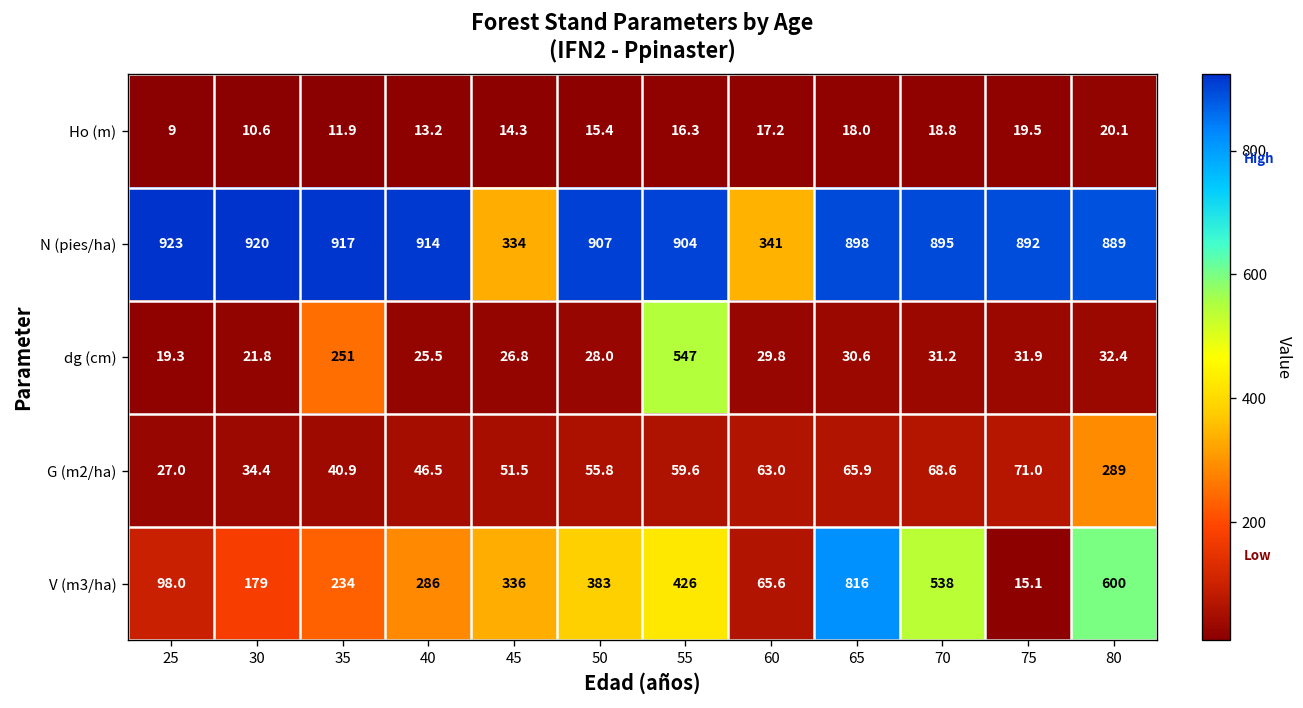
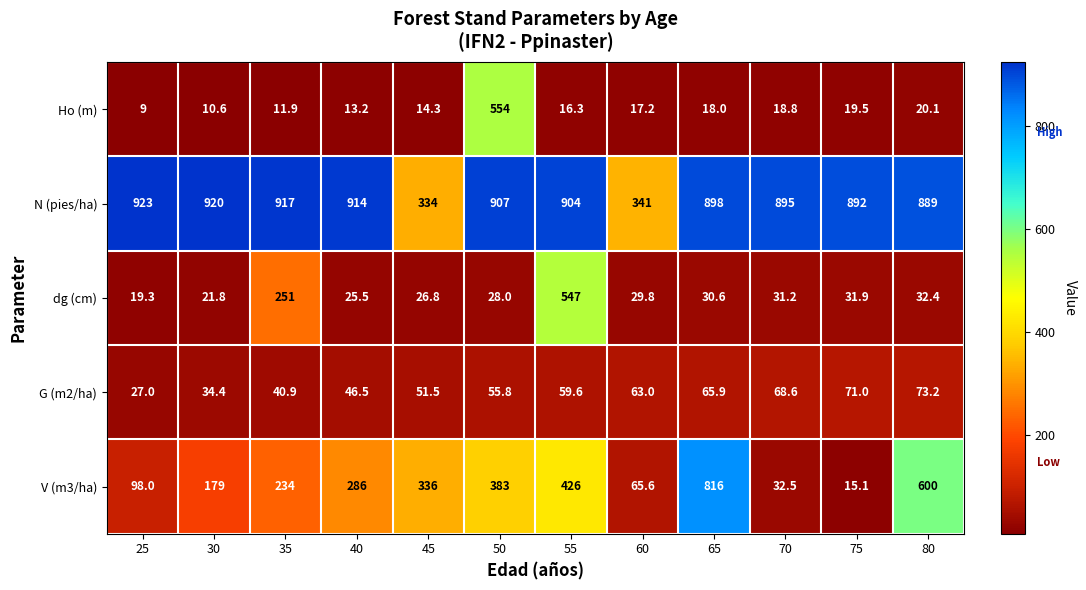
  {
    "Ho (m)": {
      "25": 9,
      "30": 10.6,
      "35": 11.9,
      "40": 13.2,
      "45": 14.3,
-     "50": 15.4,
+     "50": 554,
      "55": 16.3,
      "60": 17.2,
      "65": 18.0,
      "70": 18.8,
      "75": 19.5,
      "80": 20.1
    },
    "N (pies/ha)": {
      "25": 923,
      "30": 920,
      "35": 917,
      "40": 914,
      "45": 334,
      "50": 907,
      "55": 904,
      "60": 341,
      "65": 898,
      "70": 895,
      "75": 892,
      "80": 889
    },
    "dg (cm)": {
      "25": 19.3,
      "30": 21.8,
      "35": 251,
      "40": 25.5,
      "45": 26.8,
      "50": 28.0,
      "55": 547,
      "60": 29.8,
      "65": 30.6,
      "70": 31.2,
      "75": 31.9,
      "80": 32.4
    },
    "G (m2/ha)": {
      "25": 27.0,
      "30": 34.4,
      "35": 40.9,
      "40": 46.5,
      "45": 51.5,
      "50": 55.8,
      "55": 59.6,
      "60": 63.0,
      "65": 65.9,
      "70": 68.6,
      "75": 71.0,
-     "80": 289
+     "80": 73.2
    },
    "V (m3/ha)": {
      "25": 98.0,
      "30": 179,
      "35": 234,
      "40": 286,
      "45": 336,
      "50": 383,
      "55": 426,
      "60": 65.6,
      "65": 816,
-     "70": 538,
+     "70": 32.5,
      "75": 15.1,
      "80": 600
    }
  }
